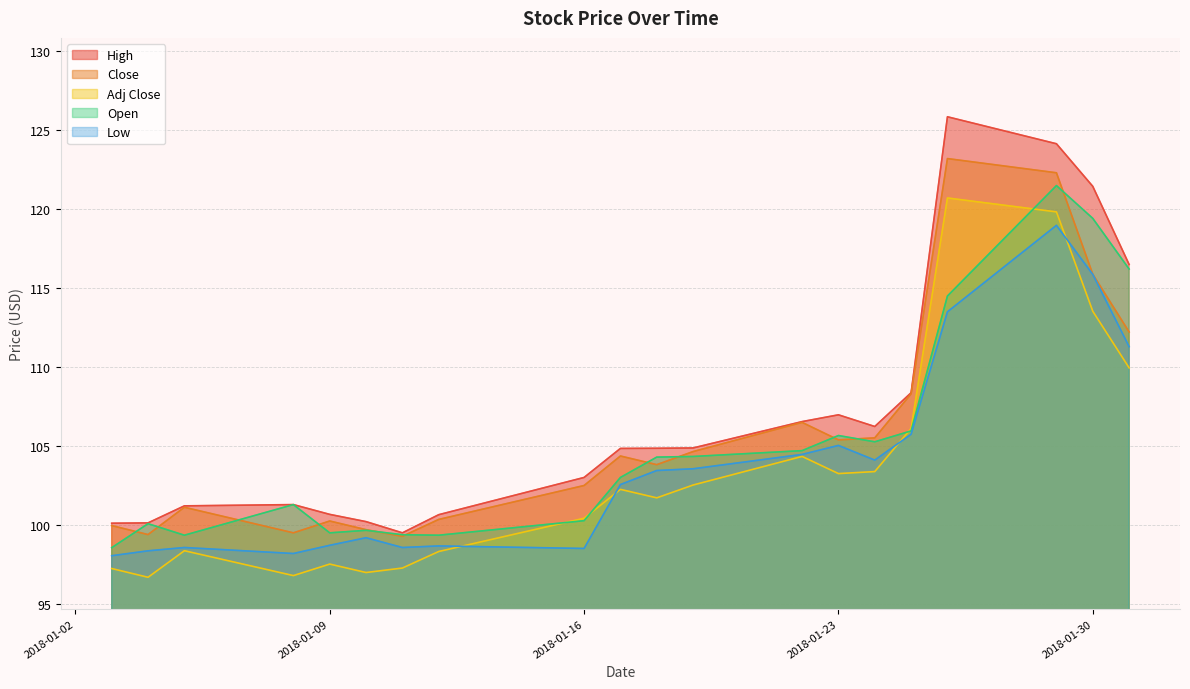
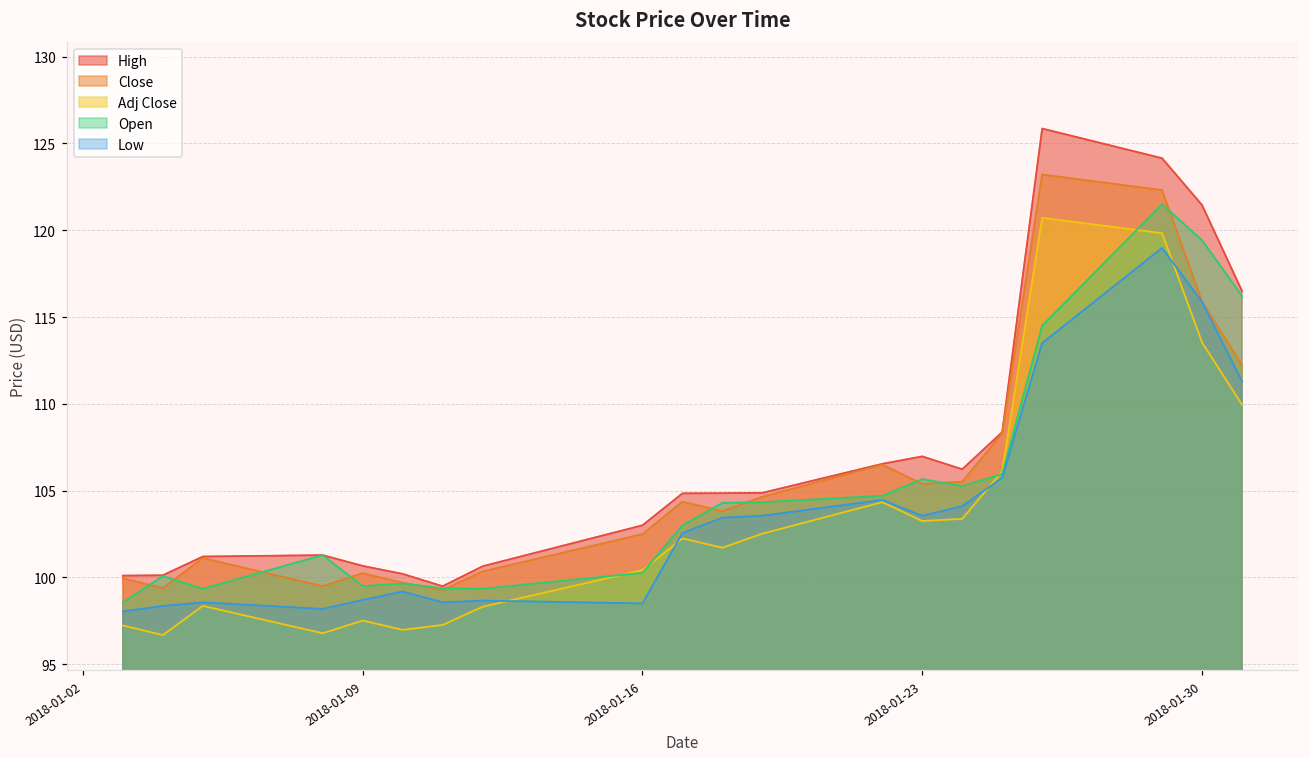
  {
    "Open": {
      "2018-01-09": 99.5,
      "2018-01-23": 105.7,
      "2018-01-30": 119.4
    },
    "Low": {
      "2018-01-09": 98.7,
      "2018-01-16": 98.5,
-     "2018-01-23": 105.0
+     "2018-01-23": 103.5
    }
  }
